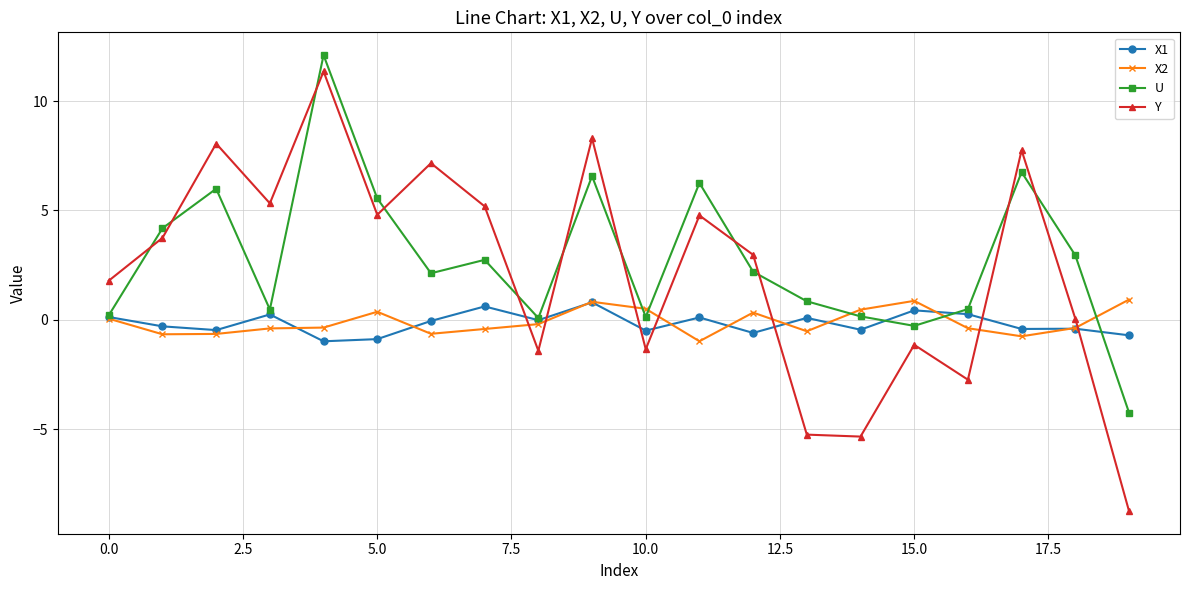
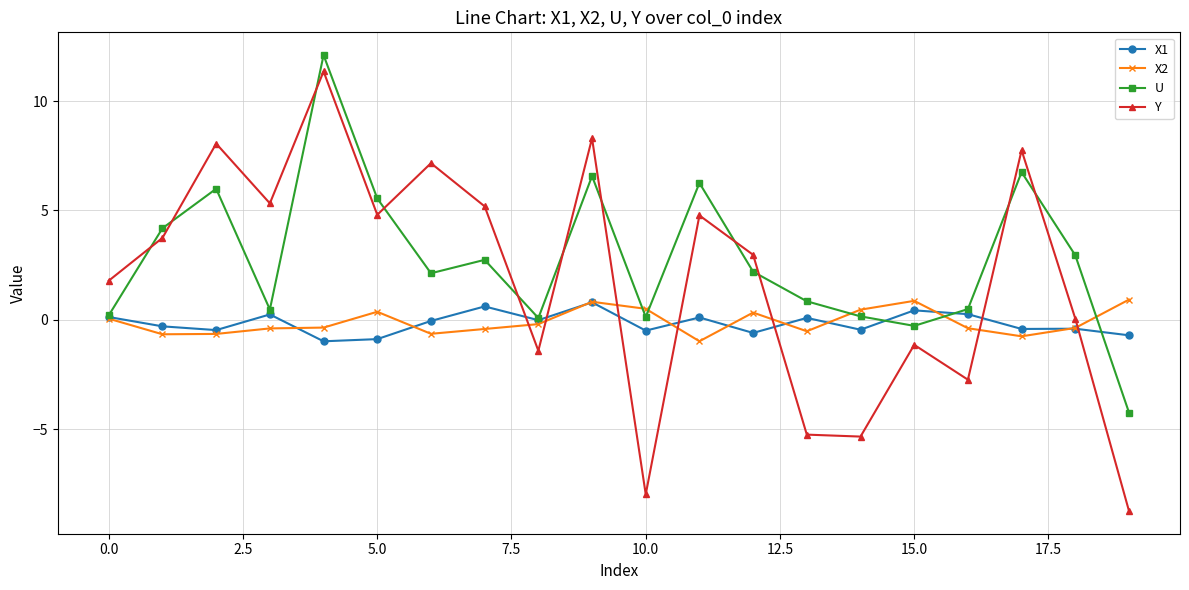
  {
    "X1": {
      "5.0": -0.9,
      "10.0": -0.5,
      "15.0": 0.4
    },
    "X2": {
      "5.0": 0.4,
      "10.0": 0.5,
      "15.0": 0.9
    },
    "U": {
      "5.0": 5.5,
      "10.0": 0.1,
      "15.0": -0.3
    },
    "Y": {
      "0.0": 1.8,
      "5.0": 4.8,
-     "10.0": -1.4,
+     "10.0": -8.0,
      "15.0": -1.1
    }
  }
